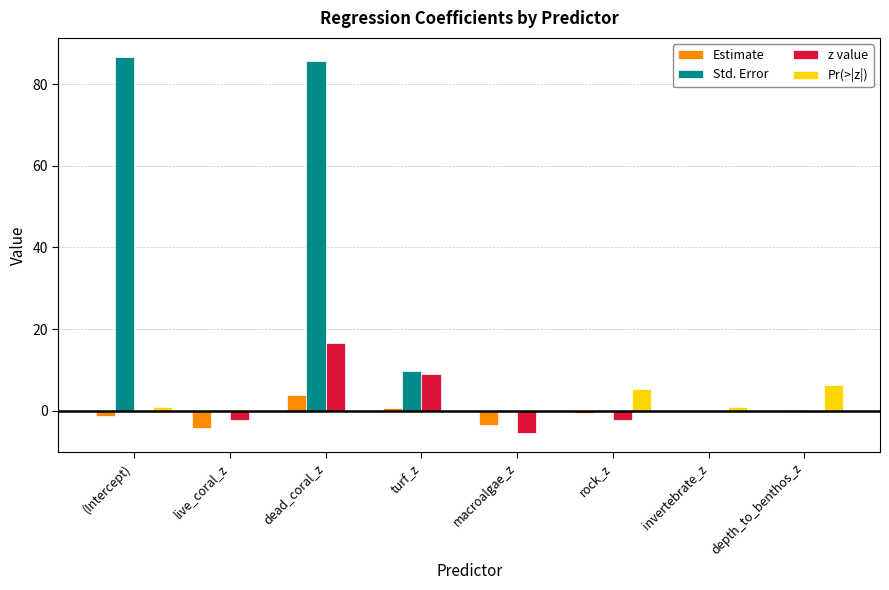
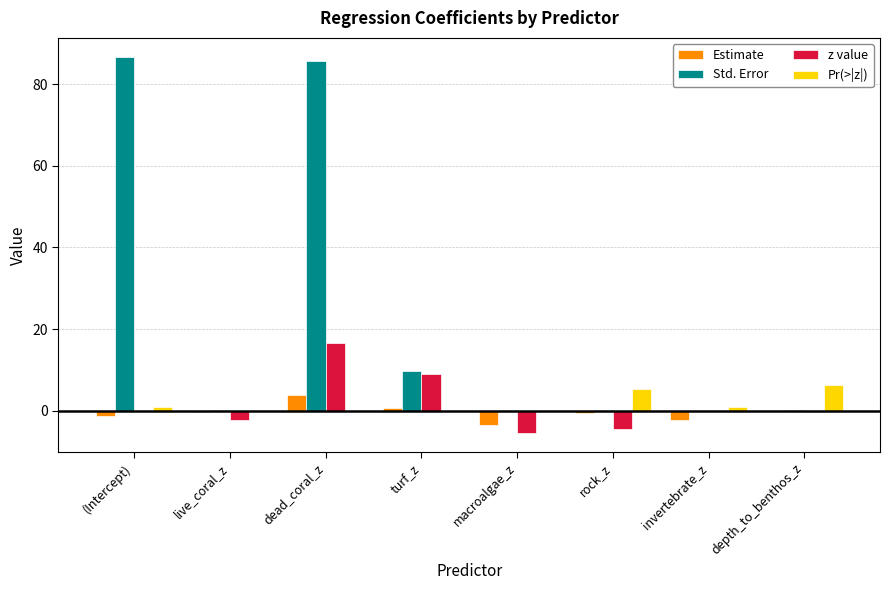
  {
    "Estimate": {
      "(Intercept)": -1,
-     "live_coral_z": -4,
+     "live_coral_z": 0,
      "dead_coral_z": 4,
      "macroalgae_z": -3,
-     "invertebrate_z": 0
+     "invertebrate_z": -2
    },
    "Std. Error": {
      "(Intercept)": 87,
      "dead_coral_z": 86,
      "turf_z": 10
    },
    "z value": {
      "live_coral_z": -2,
      "dead_coral_z": 17,
      "turf_z": 9,
      "macroalgae_z": -5,
-     "rock_z": -2
+     "rock_z": -4
    },
    "Pr(>|z|)": {
      "(Intercept)": 1,
      "dead_coral_z": 0,
      "turf_z": 0,
      "macroalgae_z": 0,
      "rock_z": 5,
      "invertebrate_z": 1,
      "depth_to_benthos_z": 6
    }
  }
